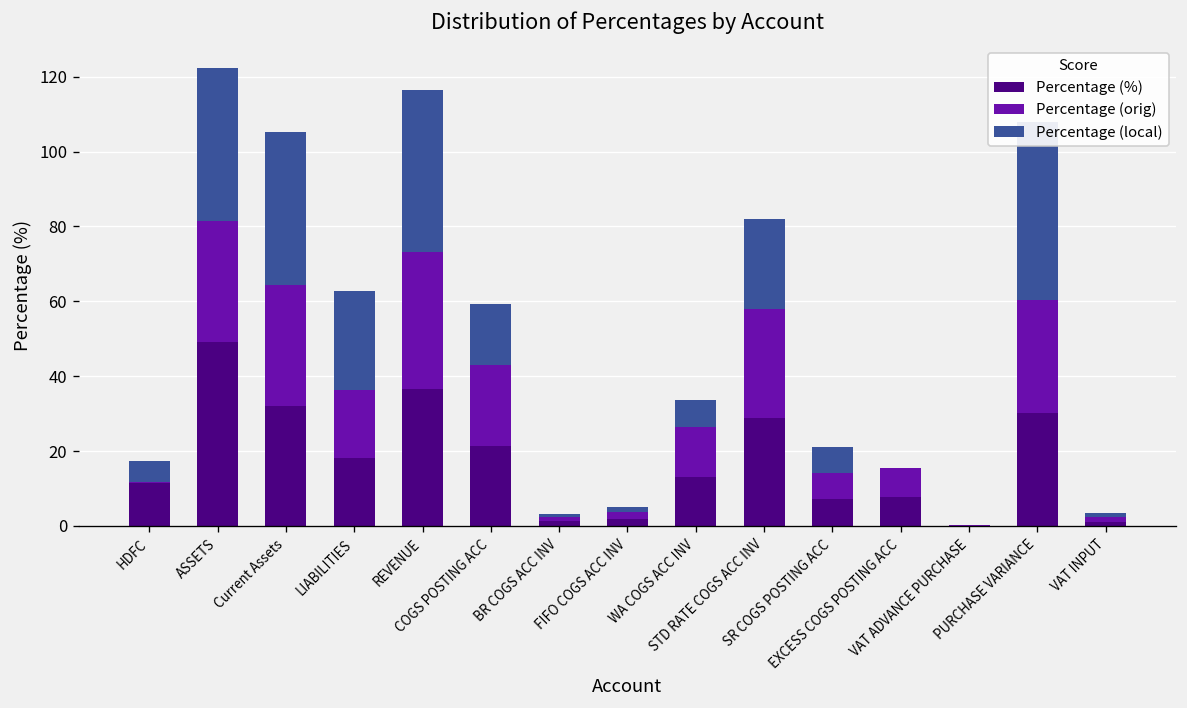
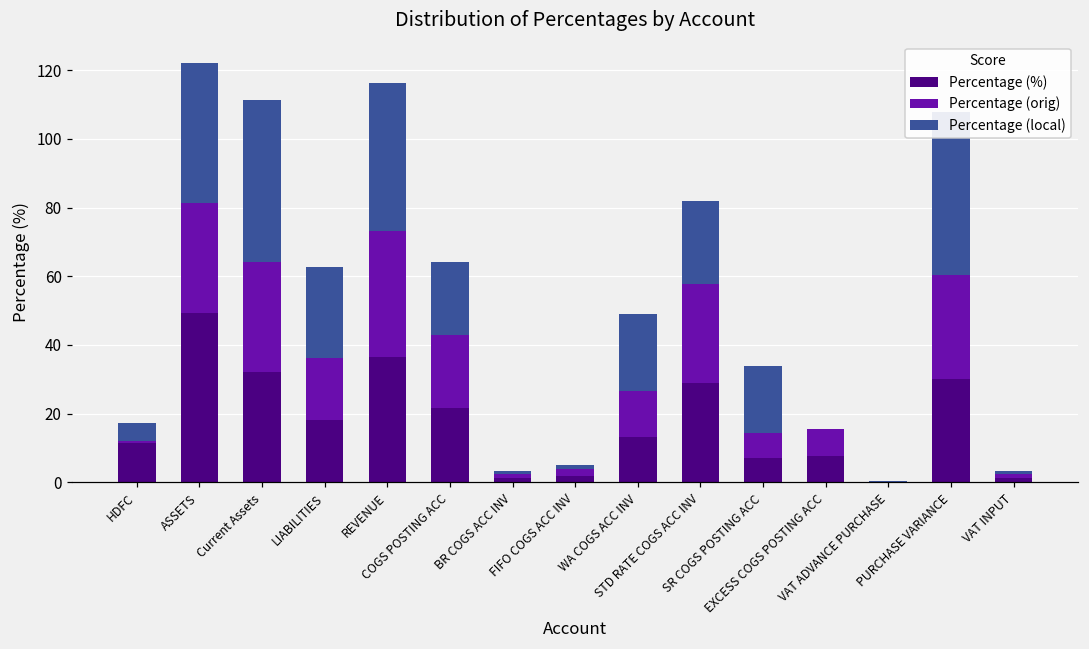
  {
    "Percentage (local)": {
      "HDFC": 5,
      "ASSETS": 41,
-     "Current Assets": 41,
+     "Current Assets": 47,
      "LIABILITIES": 27,
      "REVENUE": 43,
-     "COGS POSTING ACC": 16,
+     "COGS POSTING ACC": 21,
      "FIFO COGS ACC INV": 1,
-     "WA COGS ACC INV": 7,
+     "WA COGS ACC INV": 23,
      "STD RATE COGS ACC INV": 24,
-     "SR COGS POSTING ACC": 7,
+     "SR COGS POSTING ACC": 20,
      "EXCESS COGS POSTING ACC": 0,
      "VAT INPUT": 1
    }
  }
